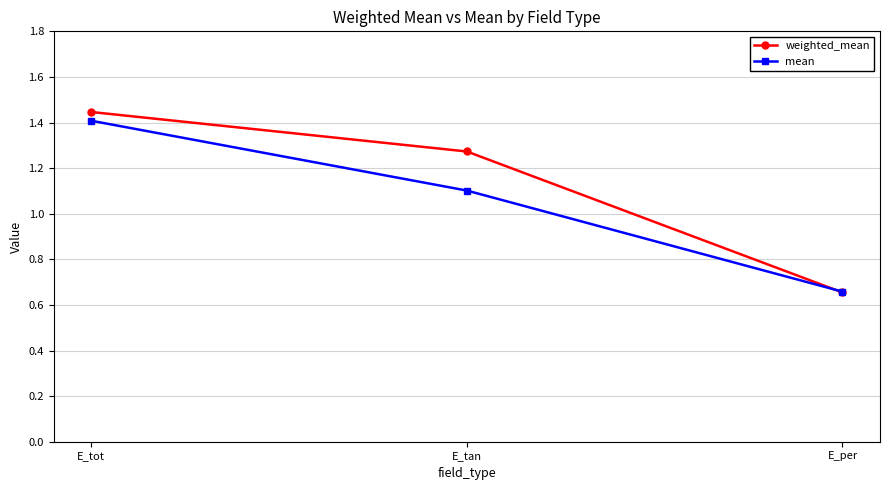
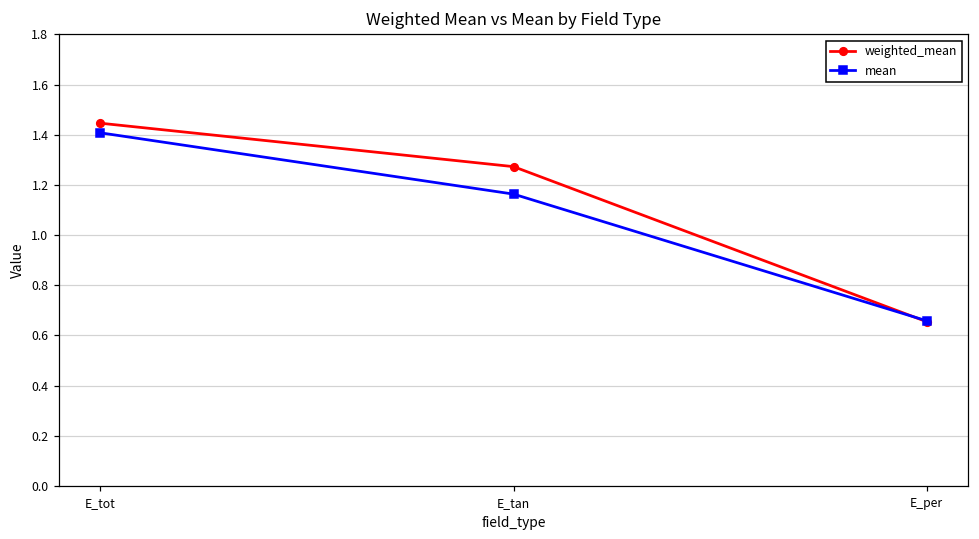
  {
    "weighted_mean": {
      "E_tot": 1.45,
      "E_tan": 1.27
    },
    "mean": {
      "E_tot": 1.41,
-     "E_tan": 1.10
+     "E_tan": 1.16
    }
  }
